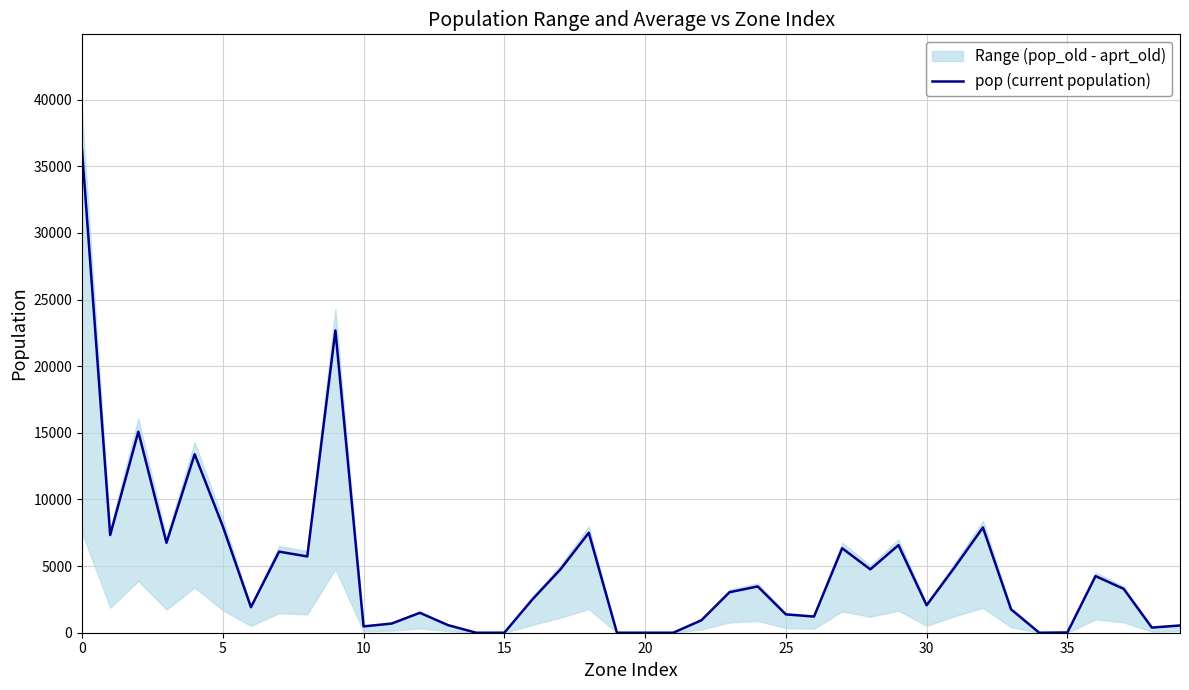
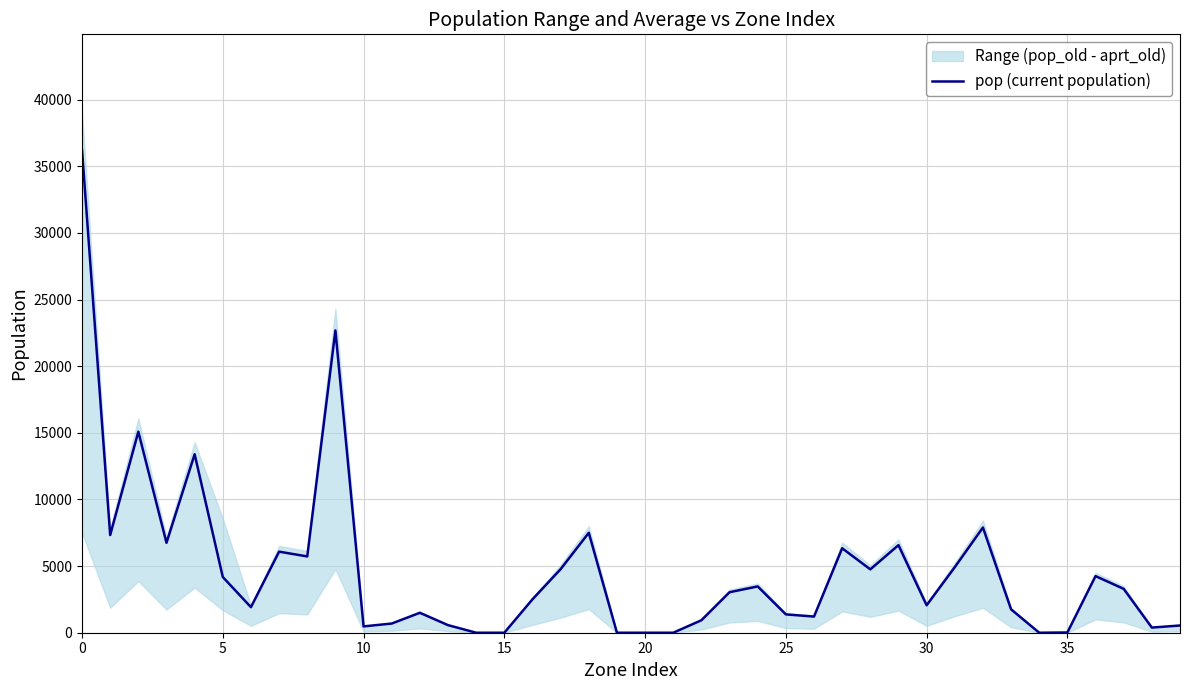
  {
    "pop (current population)": {
      "0": 36200,
-     "5": 8000
+     "5": 4200
    }
  }
